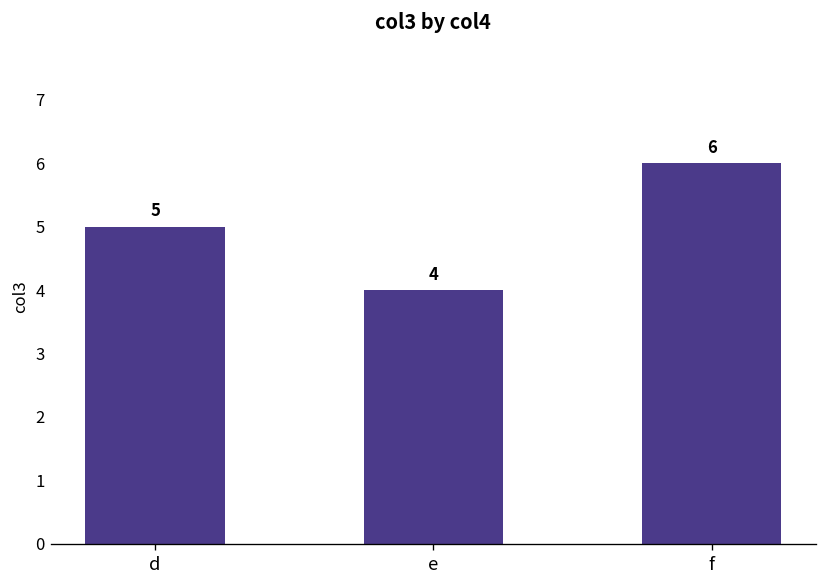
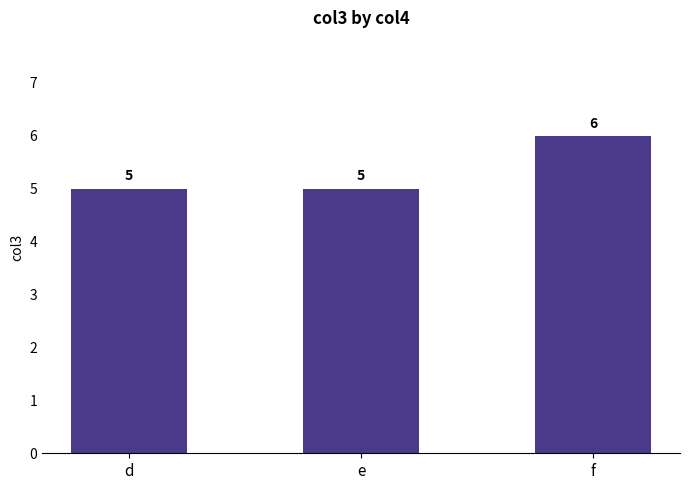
  {
    "d": 5,
-   "e": 4,
+   "e": 5,
    "f": 6
  }
